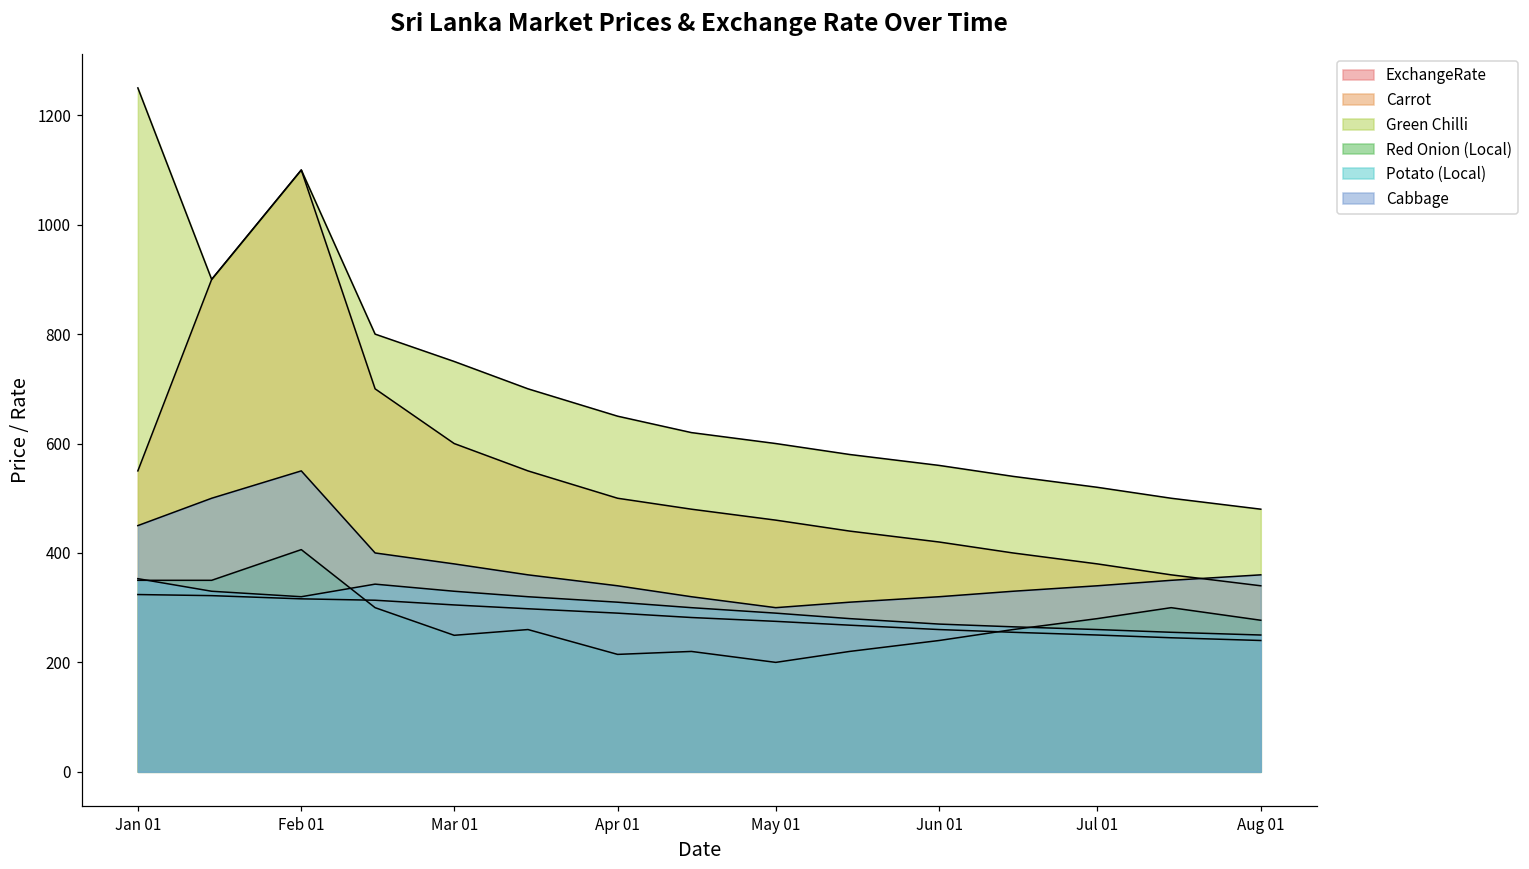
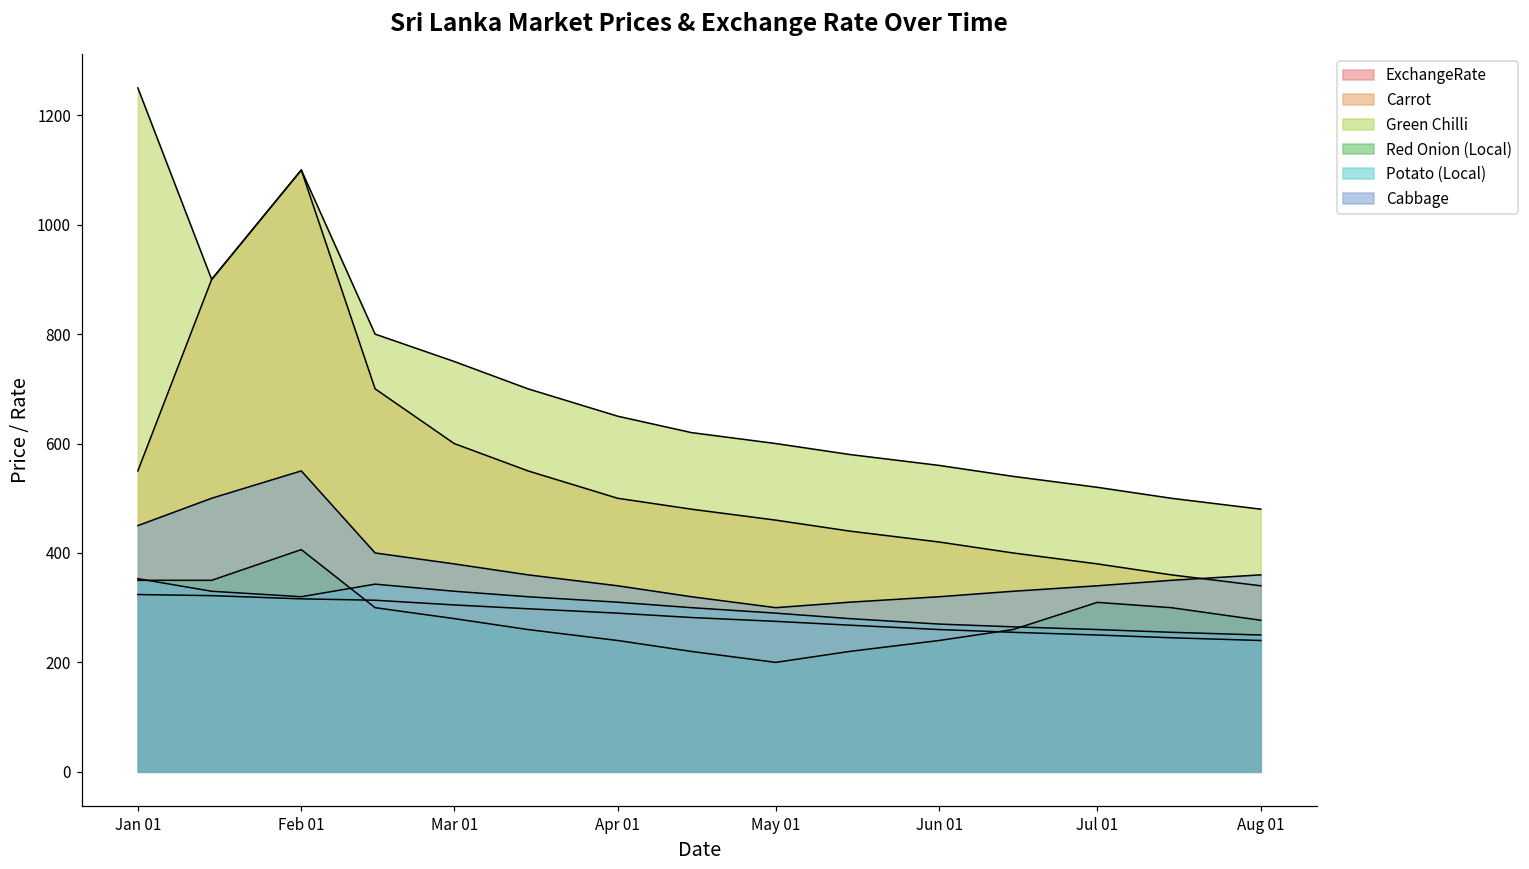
  {
    "Red Onion (Local)": {
      "Feb 01": 410,
-     "Mar 01": 250,
-     "Apr 01": 210,
+     "Mar 01": 280,
+     "Apr 01": 240,
      "May 01": 200,
      "Jun 01": 240,
-     "Jul 01": 280,
+     "Jul 01": 310,
      "Aug 01": 280
    }
  }
